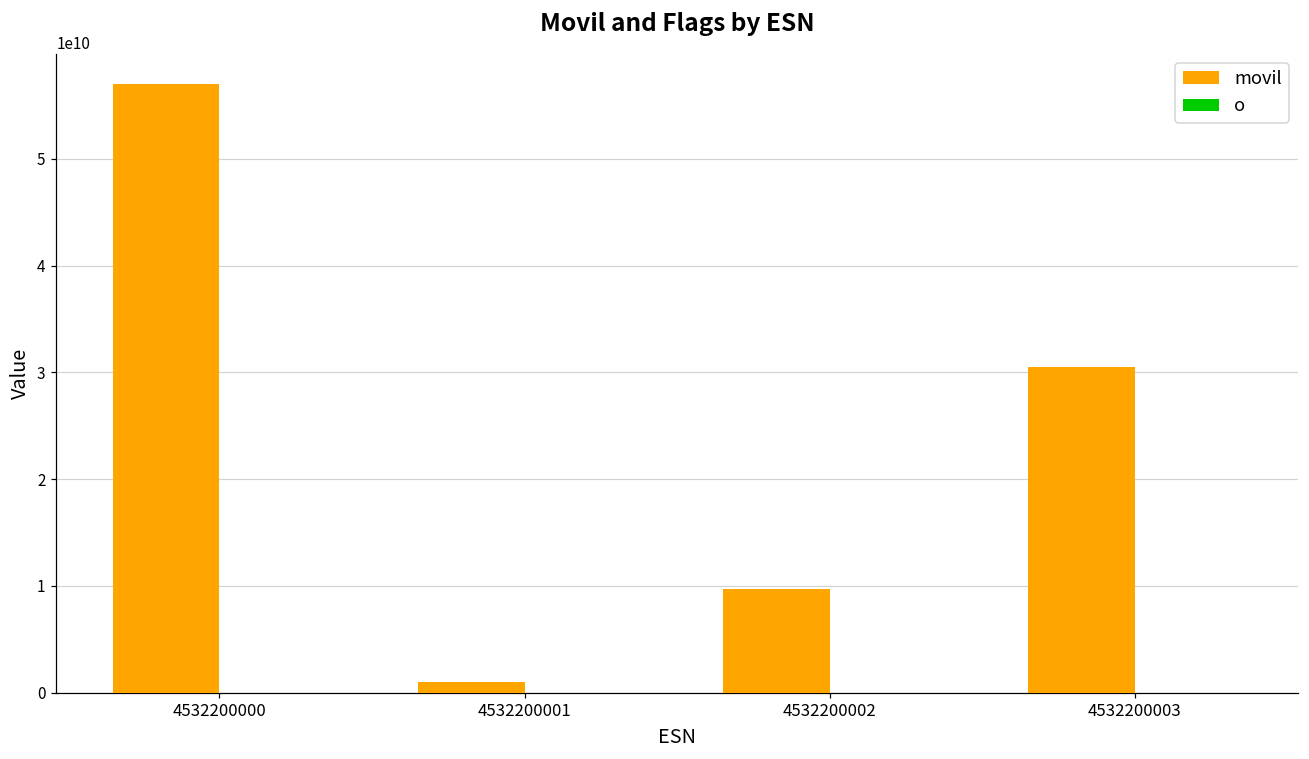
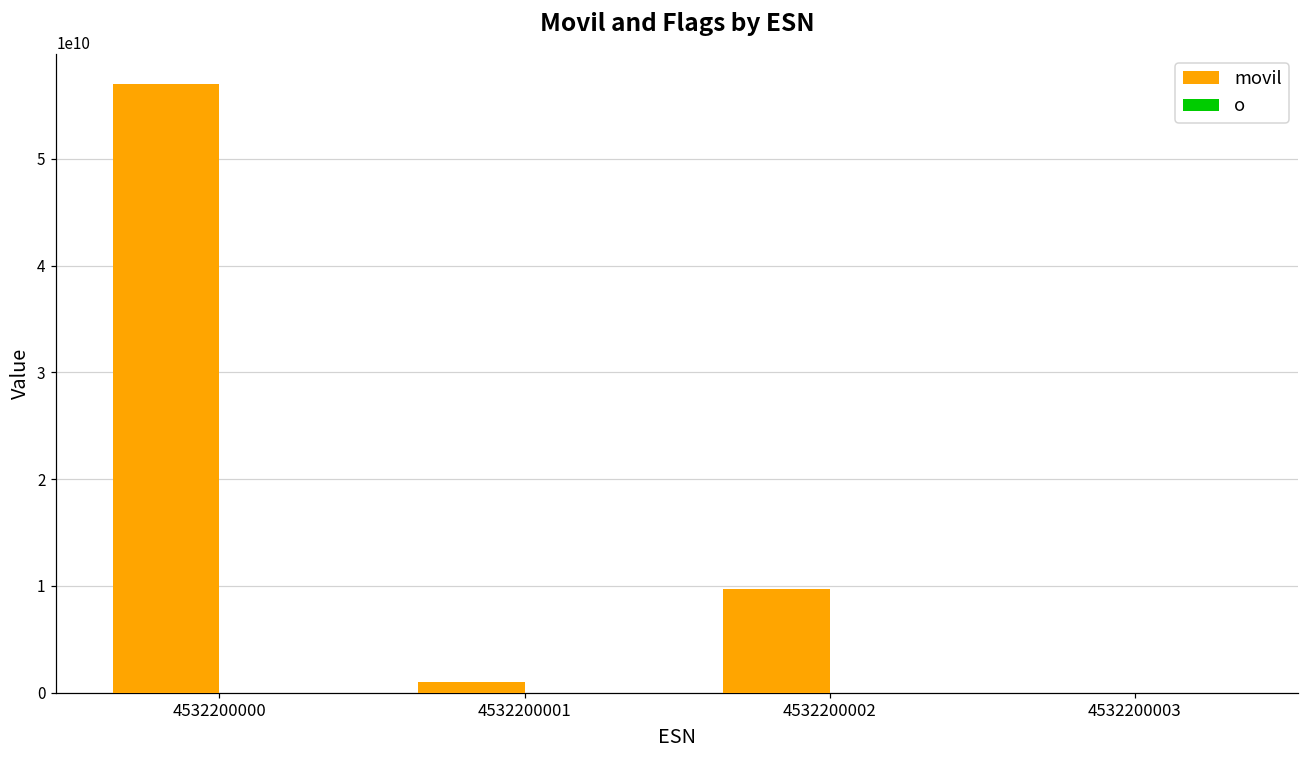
  {
    "movil": {
      "4532200000": 57000000000,
      "4532200001": 1000000000,
      "4532200002": 10000000000,
-     "4532200003": 30000000000
+     "4532200003": 0
    }
  }
